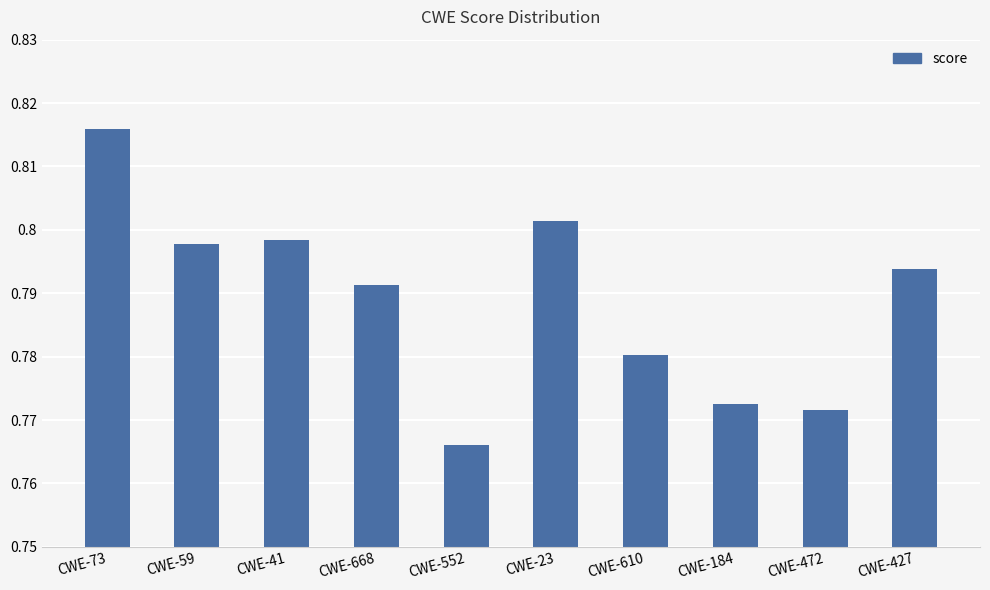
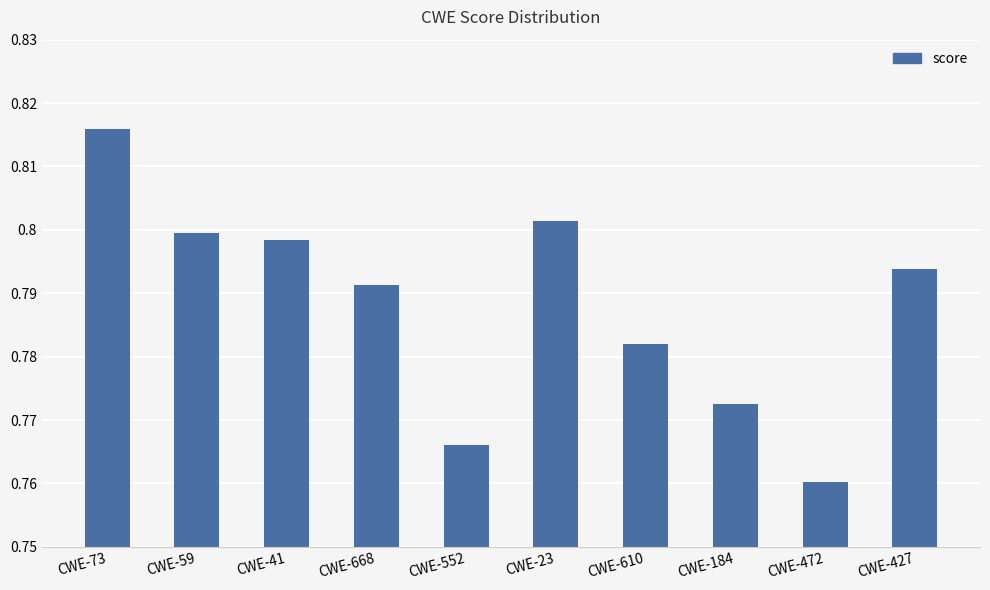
  {
    "CWE-73": 0.816,
-   "CWE-59": 0.798,
+   "CWE-59": 0.799,
    "CWE-41": 0.798,
    "CWE-668": 0.791,
    "CWE-552": 0.766,
    "CWE-23": 0.801,
-   "CWE-610": 0.780,
+   "CWE-610": 0.782,
    "CWE-184": 0.773,
-   "CWE-472": 0.772,
+   "CWE-472": 0.760,
    "CWE-427": 0.794
  }
